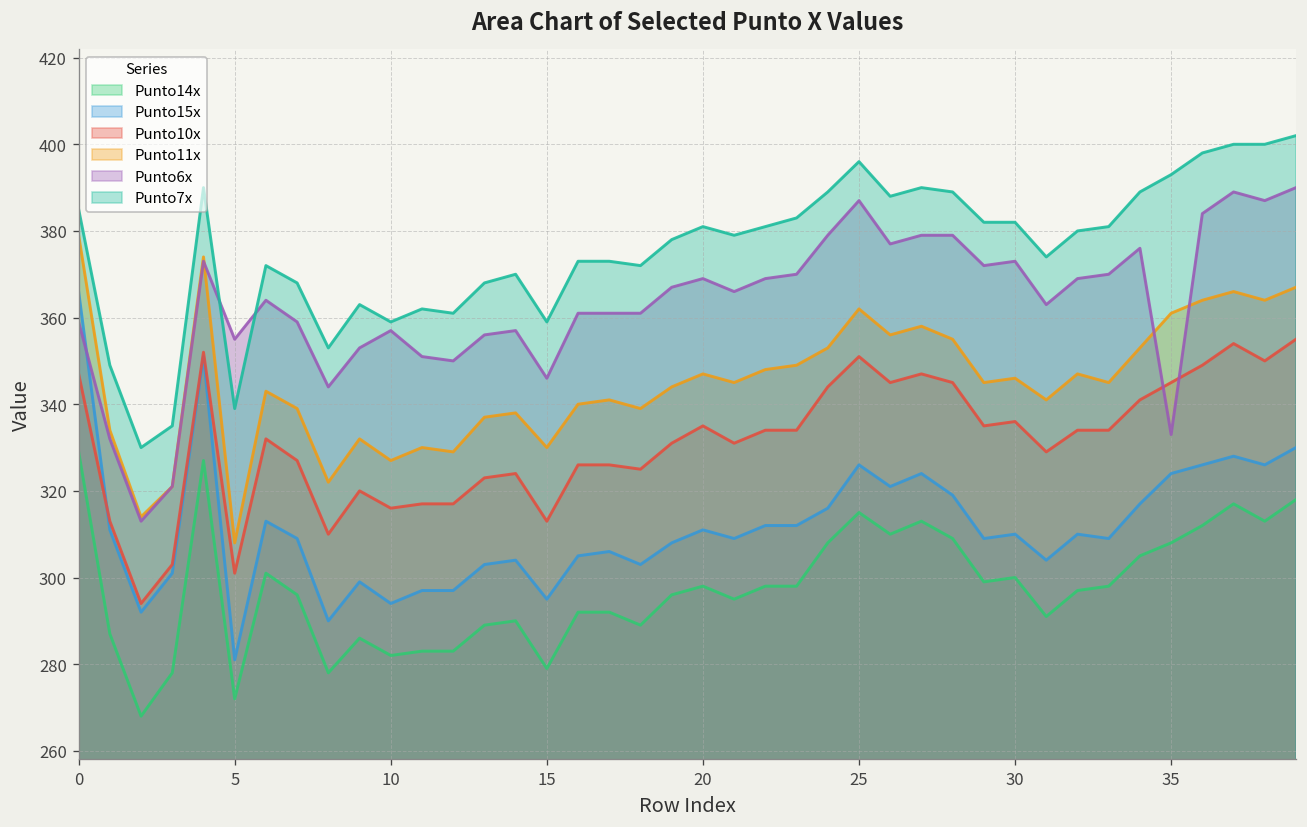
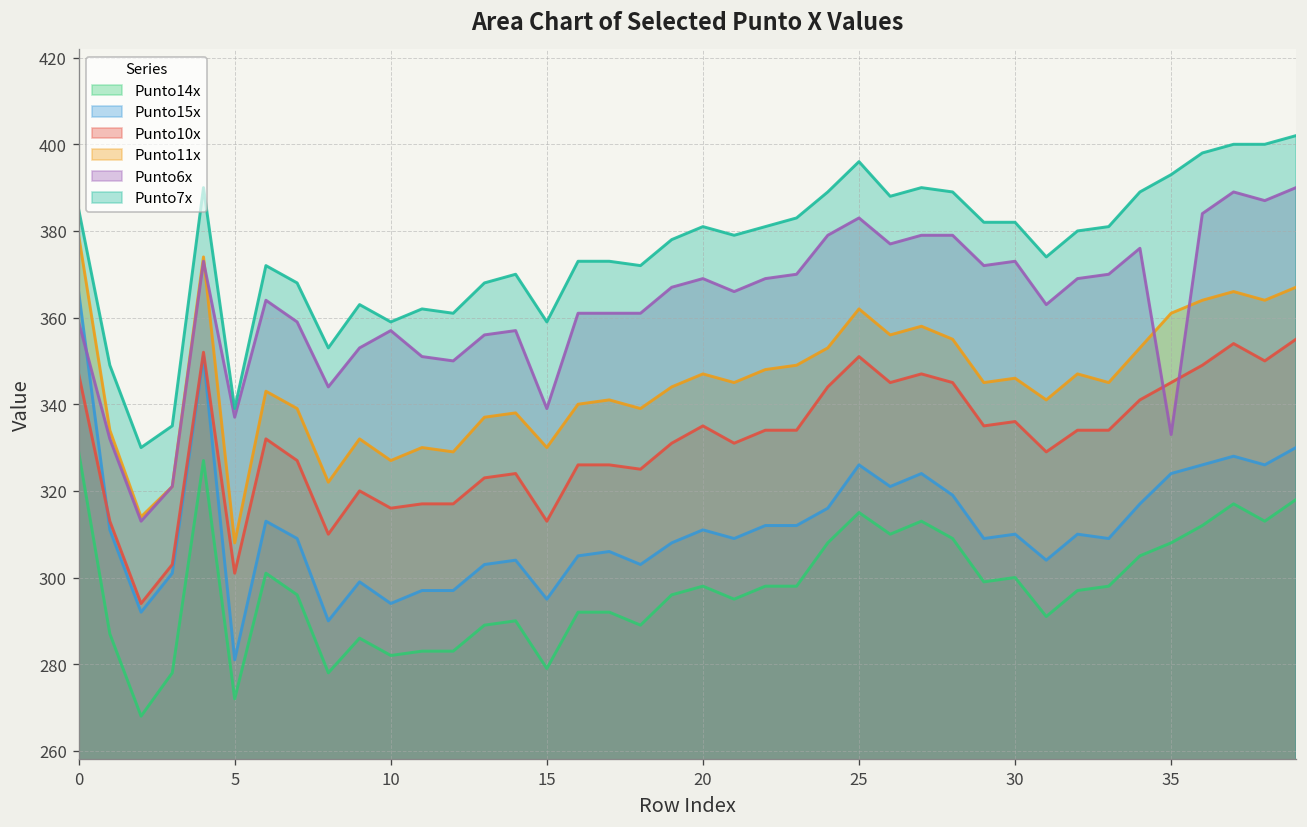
  {
    "Punto6x": {
      "0": 359,
-     "5": 355,
+     "5": 337,
      "10": 357,
-     "15": 346,
+     "15": 339,
      "20": 369,
-     "25": 387,
+     "25": 383,
      "30": 373,
      "35": 333
    }
  }
